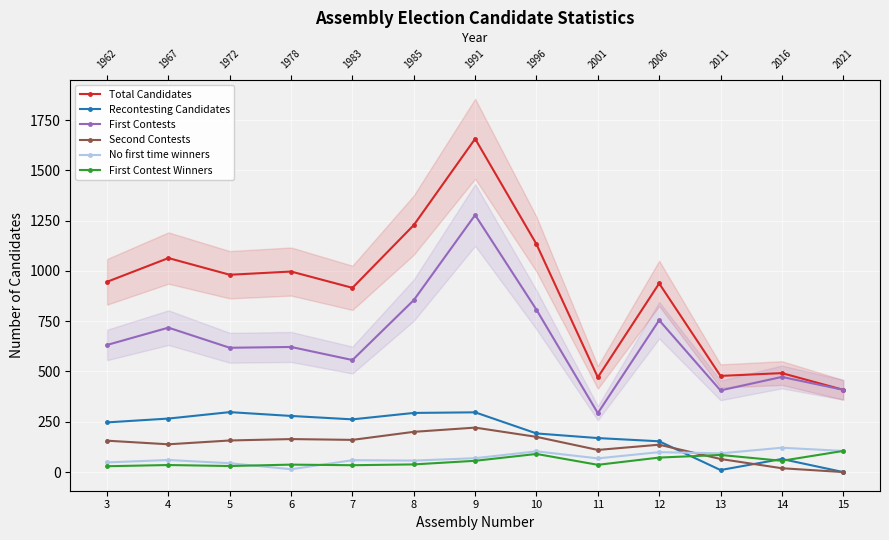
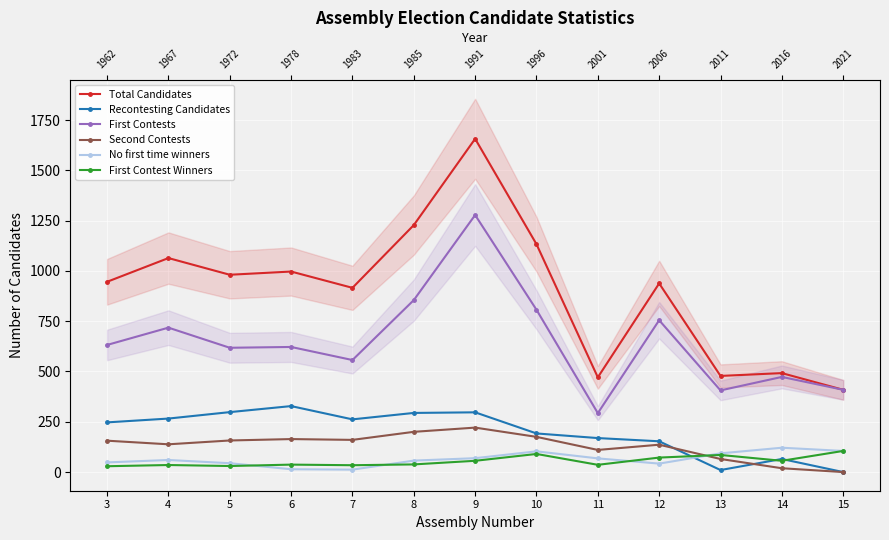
  {
    "Recontesting Candidates": {
      "3": 250,
      "4": 270,
      "5": 300,
-     "6": 280,
+     "6": 330,
      "7": 260,
      "8": 290,
      "9": 300,
      "10": 190,
      "11": 170,
      "12": 150,
      "13": 10
    },
    "Second Contests": {
      "3": 160,
      "4": 140,
      "5": 160,
      "6": 160,
      "7": 160,
      "8": 200,
      "9": 220,
      "10": 180,
      "11": 110,
      "12": 140,
      "13": 70,
      "14": 20
    },
    "No first time winners": {
      "3": 50,
      "4": 60,
      "5": 40,
      "6": 10,
-     "7": 60,
+     "7": 10,
      "8": 60,
      "9": 70,
      "10": 100,
      "11": 70,
-     "12": 100,
+     "12": 40,
      "14": 120
    },
    "First Contest Winners": {
      "3": 30,
      "4": 40,
      "5": 30,
      "6": 40,
      "7": 30,
      "8": 40,
      "9": 60,
      "10": 90,
      "11": 40,
      "12": 70
    }
  }
